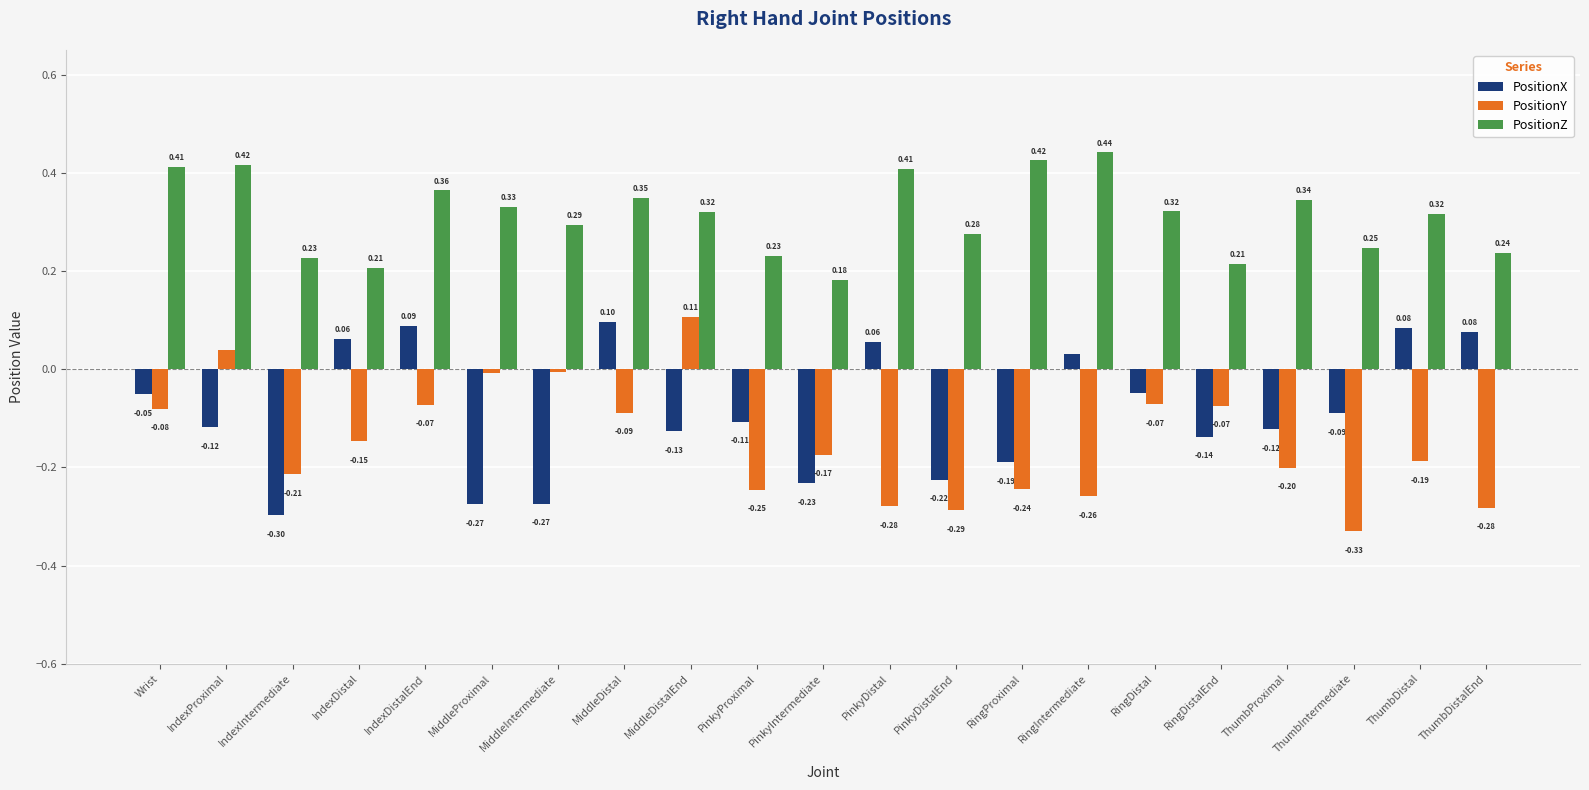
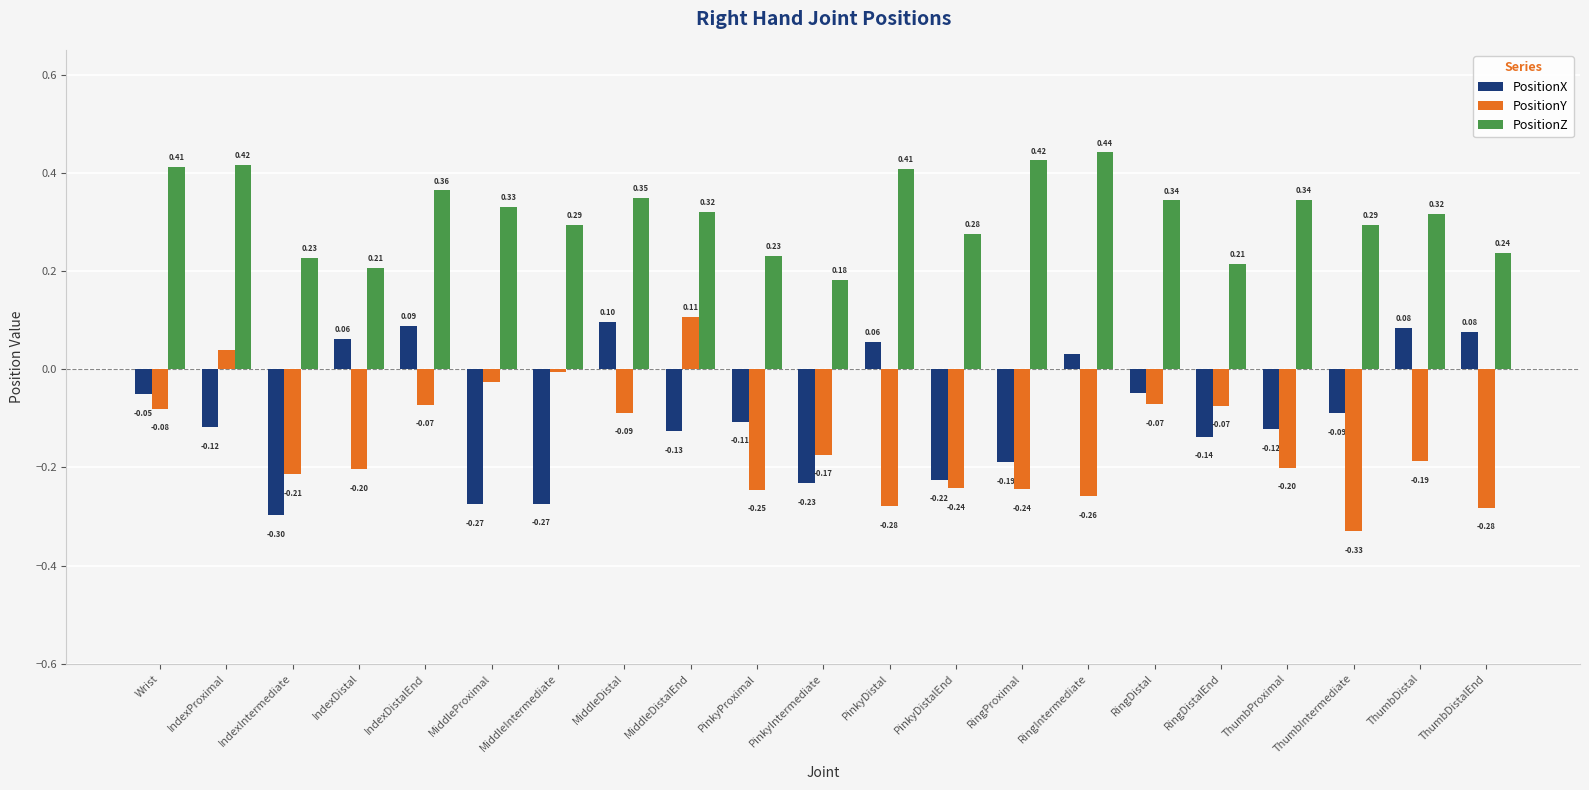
  {
    "PositionX": {
      "Wrist": -0.05,
      "IndexProximal": -0.12,
      "IndexIntermediate": -0.30,
      "IndexDistal": 0.06,
      "IndexDistalEnd": 0.09,
      "MiddleProximal": -0.27,
      "MiddleIntermediate": -0.27,
      "MiddleDistal": 0.10,
      "MiddleDistalEnd": -0.13,
      "PinkyProximal": -0.11,
      "PinkyIntermediate": -0.23,
      "PinkyDistal": 0.06,
      "PinkyDistalEnd": -0.22,
      "RingProximal": -0.19,
      "RingDistalEnd": -0.14,
      "ThumbProximal": -0.12,
      "ThumbIntermediate": -0.09,
      "ThumbDistal": 0.08,
      "ThumbDistalEnd": 0.08
    },
    "PositionY": {
      "Wrist": -0.08,
      "IndexIntermediate": -0.21,
-     "IndexDistal": -0.15,
+     "IndexDistal": -0.20,
      "IndexDistalEnd": -0.07,
-     "MiddleProximal": -0.01,
+     "MiddleProximal": -0.03,
      "MiddleDistal": -0.09,
      "MiddleDistalEnd": 0.11,
      "PinkyProximal": -0.25,
      "PinkyIntermediate": -0.17,
      "PinkyDistal": -0.28,
-     "PinkyDistalEnd": -0.29,
+     "PinkyDistalEnd": -0.24,
      "RingProximal": -0.24,
      "RingIntermediate": -0.26,
      "RingDistal": -0.07,
      "RingDistalEnd": -0.07,
      "ThumbProximal": -0.20,
      "ThumbIntermediate": -0.33,
      "ThumbDistal": -0.19,
      "ThumbDistalEnd": -0.28
    },
    "PositionZ": {
      "Wrist": 0.41,
      "IndexProximal": 0.42,
      "IndexIntermediate": 0.23,
      "IndexDistal": 0.21,
      "IndexDistalEnd": 0.36,
      "MiddleProximal": 0.33,
      "MiddleIntermediate": 0.29,
      "MiddleDistal": 0.35,
      "MiddleDistalEnd": 0.32,
      "PinkyProximal": 0.23,
      "PinkyIntermediate": 0.18,
      "PinkyDistal": 0.41,
      "PinkyDistalEnd": 0.28,
      "RingProximal": 0.42,
      "RingIntermediate": 0.44,
-     "RingDistal": 0.32,
+     "RingDistal": 0.34,
      "RingDistalEnd": 0.21,
      "ThumbProximal": 0.34,
-     "ThumbIntermediate": 0.25,
+     "ThumbIntermediate": 0.29,
      "ThumbDistal": 0.32,
      "ThumbDistalEnd": 0.24
    }
  }
